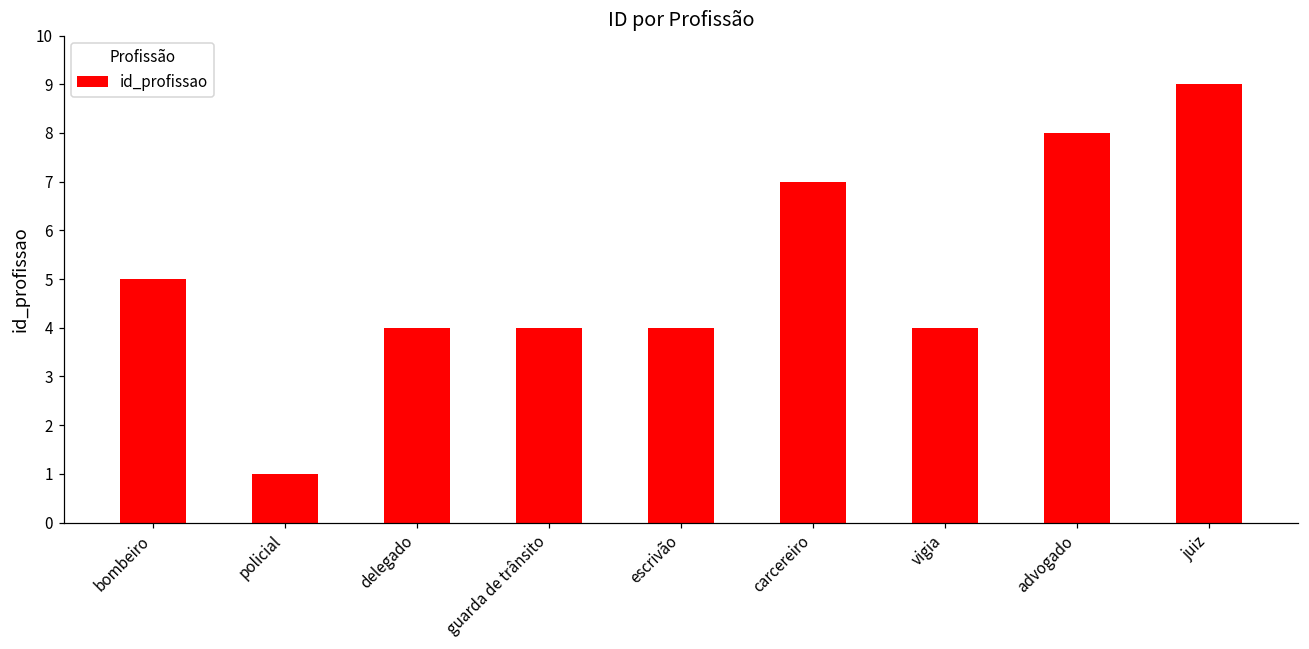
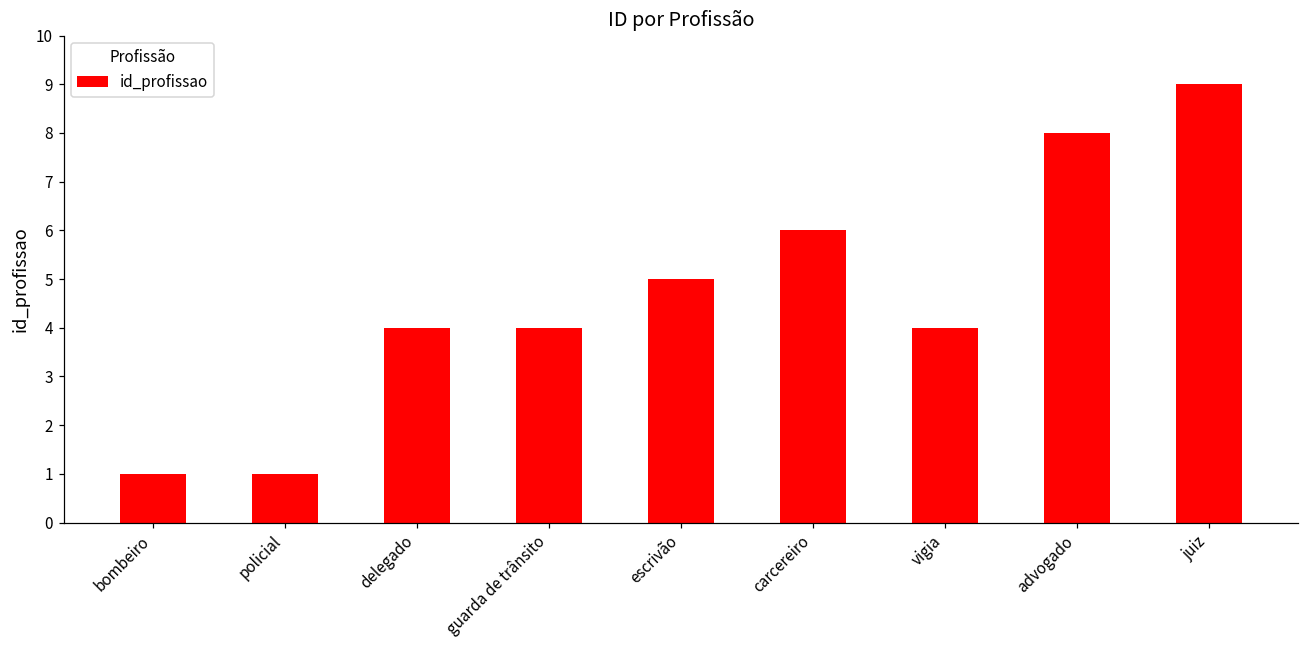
  {
-   "bombeiro": 5,
+   "bombeiro": 1,
    "policial": 1,
    "delegado": 4,
    "guarda de trânsito": 4,
-   "escrivão": 4,
-   "carcereiro": 7,
+   "escrivão": 5,
+   "carcereiro": 6,
    "vigia": 4,
    "advogado": 8,
    "juiz": 9
  }
